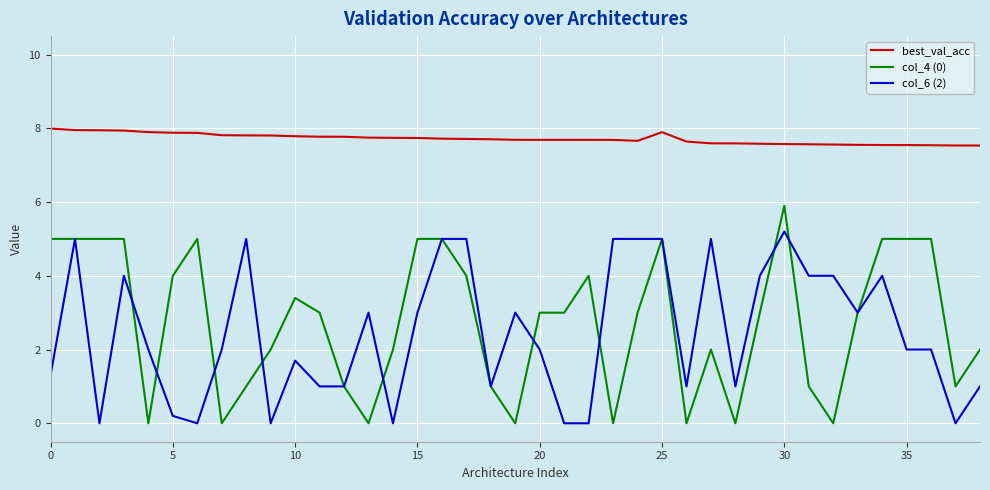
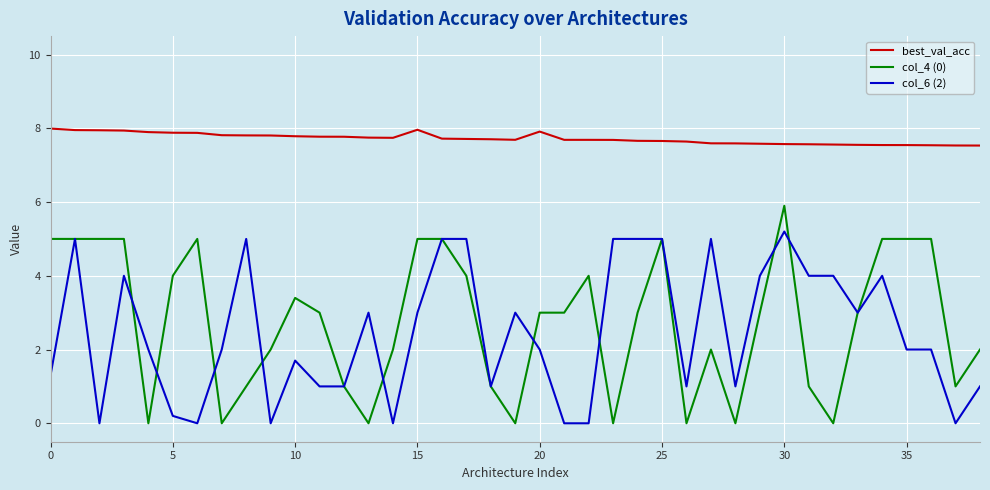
  {
    "best_val_acc": {
      "0": 8.0,
      "5": 7.9,
      "10": 7.8,
-     "15": 7.7,
-     "20": 7.7,
-     "25": 7.9,
+     "15": 8.0,
+     "20": 7.9,
+     "25": 7.7,
      "30": 7.6,
      "35": 7.5
    },
    "col_4 (0)": {
      "0": 5.0,
      "5": 4.0,
      "10": 3.4,
      "15": 5.0,
      "20": 3.0,
      "30": 5.9,
      "35": 5.0
    },
    "col_6 (2)": {
      "0": 1.3,
      "5": 0.2,
      "10": 1.7,
      "15": 3.0,
      "20": 2.0,
      "30": 5.2,
      "35": 2.0
    }
  }
